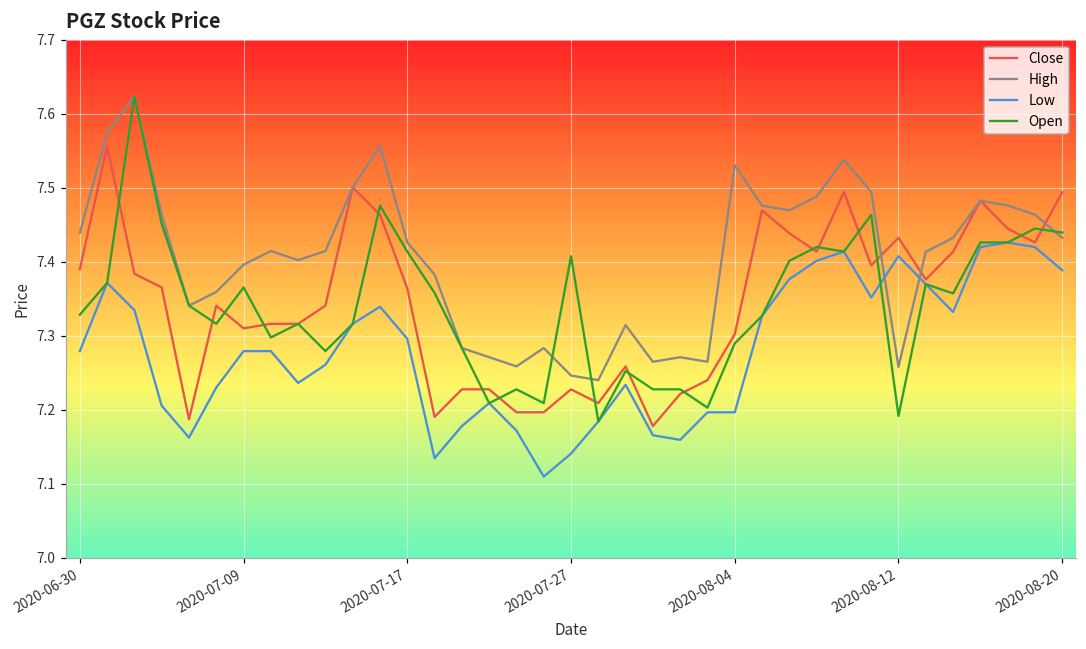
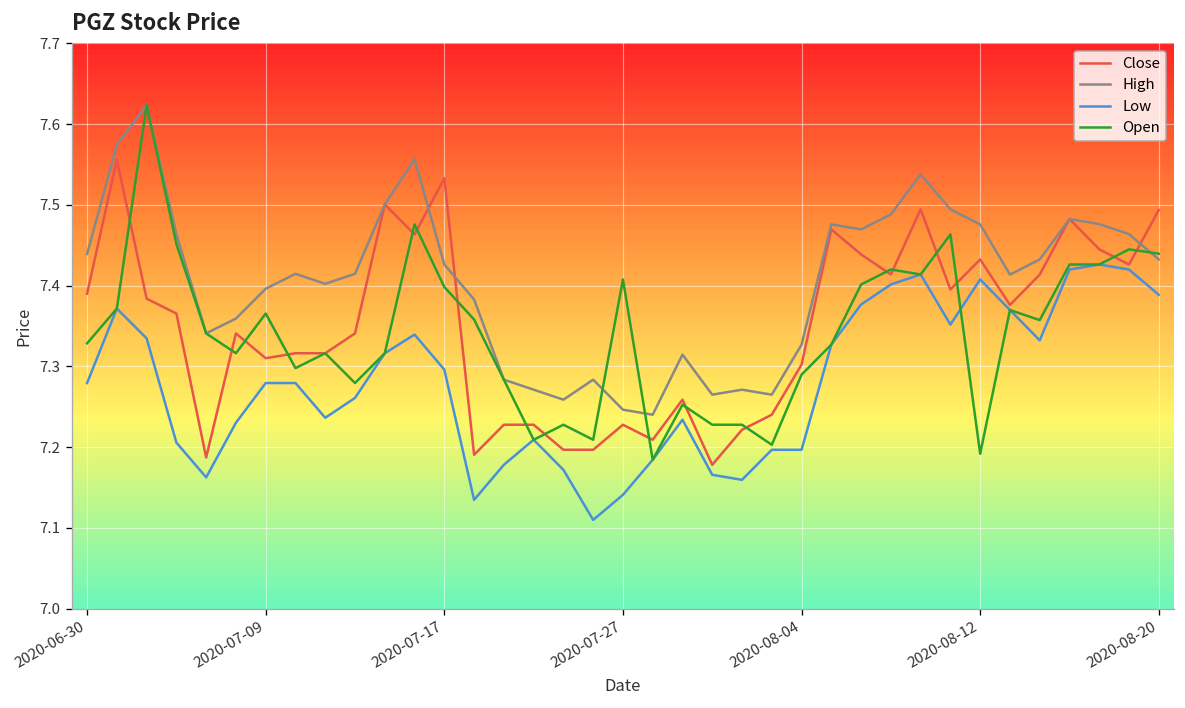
  {
    "Close": {
      "2020-06-30": 7.39,
      "2020-07-09": 7.31,
-     "2020-07-17": 7.36,
+     "2020-07-17": 7.53,
      "2020-07-27": 7.23,
      "2020-08-04": 7.30,
      "2020-08-12": 7.43,
      "2020-08-20": 7.49
    },
    "High": {
      "2020-06-30": 7.44,
      "2020-07-09": 7.40,
      "2020-07-17": 7.43,
      "2020-07-27": 7.25,
-     "2020-08-04": 7.53,
-     "2020-08-12": 7.26,
+     "2020-08-04": 7.33,
+     "2020-08-12": 7.48,
      "2020-08-20": 7.43
    },
    "Low": {
      "2020-06-30": 7.28,
      "2020-07-09": 7.28,
      "2020-07-17": 7.30,
      "2020-07-27": 7.14,
      "2020-08-04": 7.20,
      "2020-08-12": 7.41,
      "2020-08-20": 7.39
    },
    "Open": {
      "2020-06-30": 7.33,
      "2020-07-09": 7.37,
-     "2020-07-17": 7.41,
+     "2020-07-17": 7.40,
      "2020-07-27": 7.41,
      "2020-08-04": 7.29,
      "2020-08-12": 7.19,
      "2020-08-20": 7.44
    }
  }
